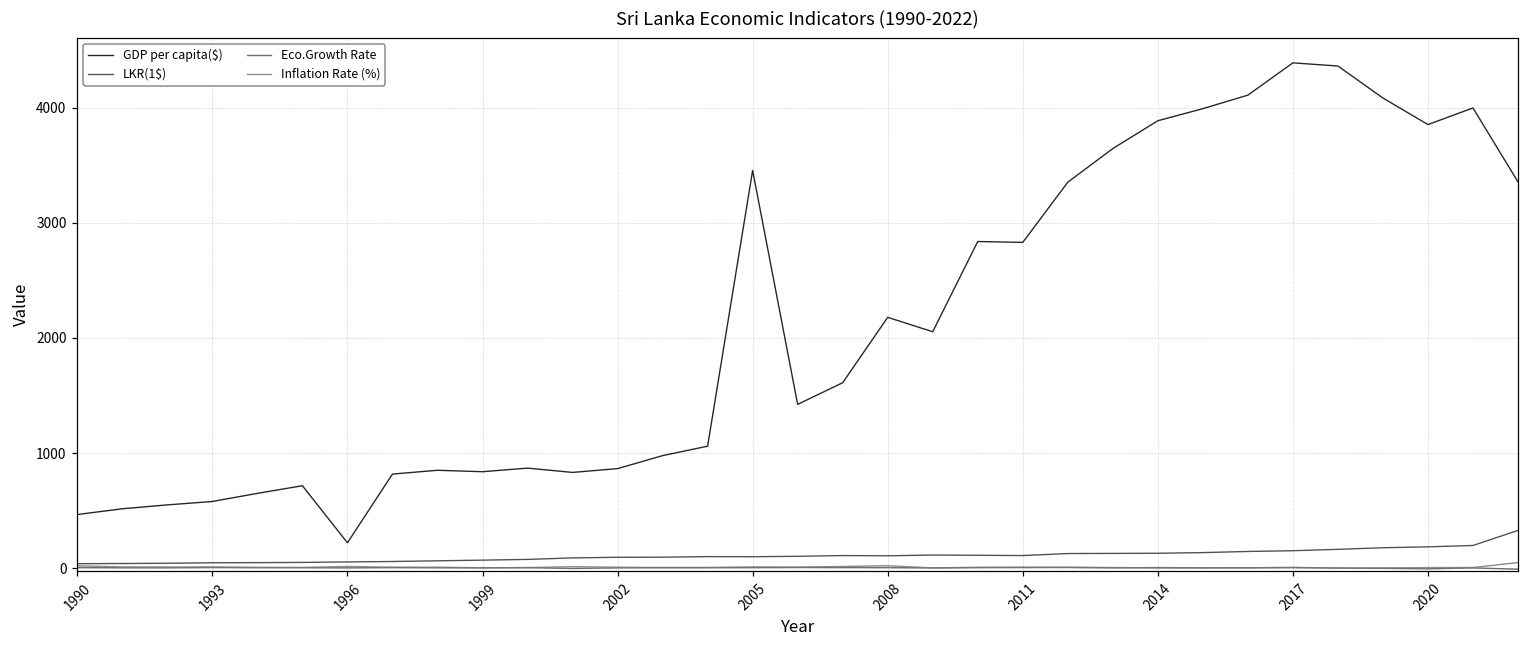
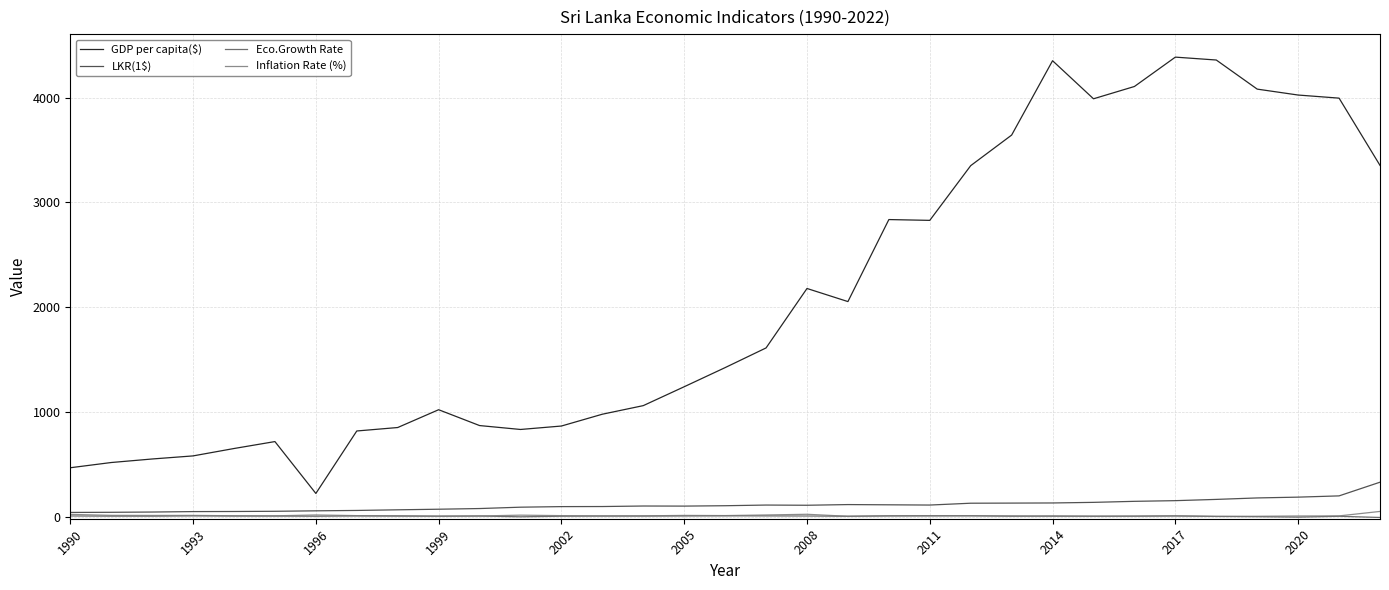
  {
    "GDP per capita($)": {
      "1990": 470,
      "1993": 580,
      "1996": 220,
-     "1999": 840,
+     "1999": 1020,
      "2002": 870,
-     "2005": 3450,
+     "2005": 1240,
      "2008": 2180,
      "2011": 2830,
-     "2014": 3890,
+     "2014": 4350,
      "2017": 4390,
-     "2020": 3850
+     "2020": 4030
    }
  }
